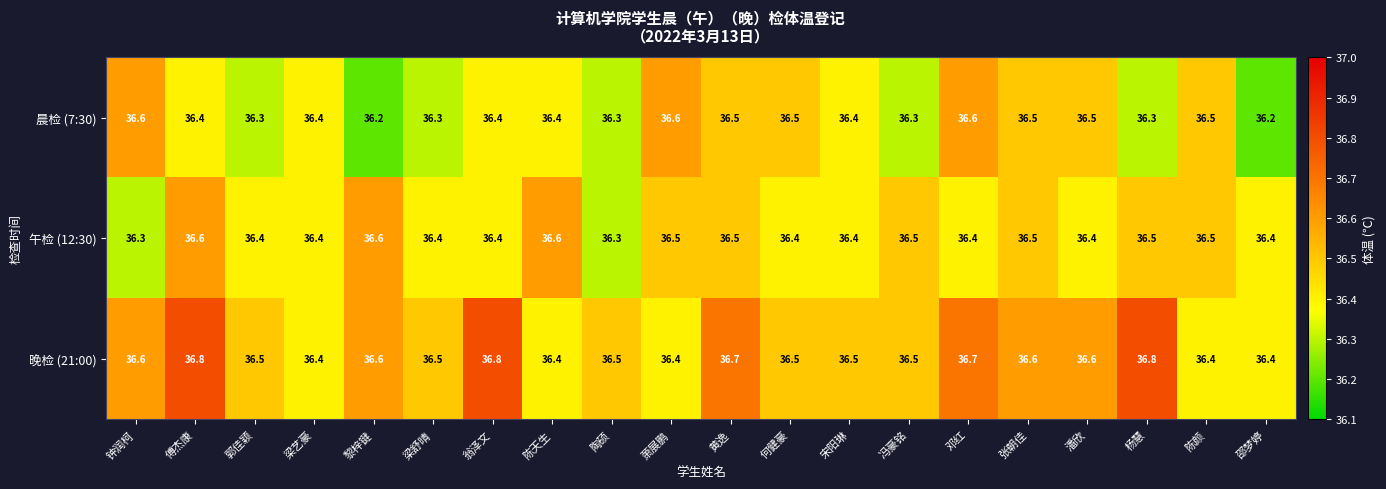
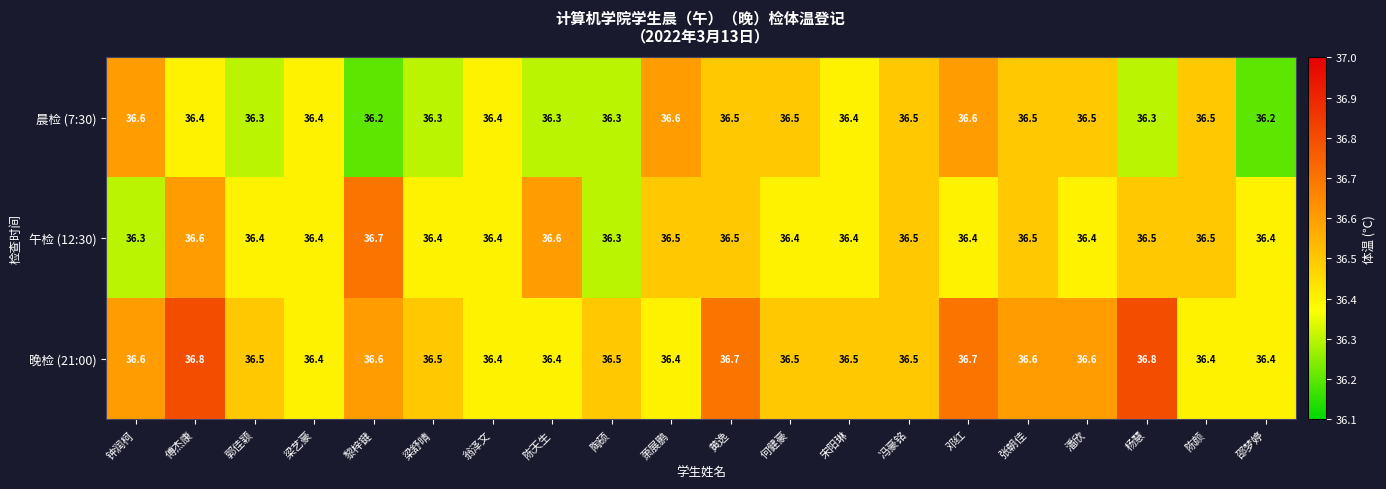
  {
    "晨检 (7:30)": {
      "钟润柯": 36.6,
      "傅杰康": 36.4,
      "郭佳颖": 36.3,
      "梁艺豪": 36.4,
      "黎梓键": 36.2,
      "梁舒晴": 36.3,
      "翁泽文": 36.4,
-     "陈天生": 36.4,
+     "陈天生": 36.3,
      "陶硕": 36.3,
      "萧展鹏": 36.6,
      "黄逸": 36.5,
      "何健豪": 36.5,
      "宋阳琳": 36.4,
-     "冯豪铭": 36.3,
+     "冯豪铭": 36.5,
      "邓红": 36.6,
      "张朝佳": 36.5,
      "潘欣": 36.5,
      "杨慧": 36.3,
      "陈颜": 36.5,
      "邵梦婷": 36.2
    },
    "午检 (12:30)": {
      "钟润柯": 36.3,
      "傅杰康": 36.6,
      "郭佳颖": 36.4,
      "梁艺豪": 36.4,
-     "黎梓键": 36.6,
+     "黎梓键": 36.7,
      "梁舒晴": 36.4,
      "翁泽文": 36.4,
      "陈天生": 36.6,
      "陶硕": 36.3,
      "萧展鹏": 36.5,
      "黄逸": 36.5,
      "何健豪": 36.4,
      "宋阳琳": 36.4,
      "冯豪铭": 36.5,
      "邓红": 36.4,
      "张朝佳": 36.5,
      "潘欣": 36.4,
      "杨慧": 36.5,
      "陈颜": 36.5,
      "邵梦婷": 36.4
    },
    "晚检 (21:00)": {
      "钟润柯": 36.6,
      "傅杰康": 36.8,
      "郭佳颖": 36.5,
      "梁艺豪": 36.4,
      "黎梓键": 36.6,
      "梁舒晴": 36.5,
-     "翁泽文": 36.8,
+     "翁泽文": 36.4,
      "陈天生": 36.4,
      "陶硕": 36.5,
      "萧展鹏": 36.4,
      "黄逸": 36.7,
      "何健豪": 36.5,
      "宋阳琳": 36.5,
      "冯豪铭": 36.5,
      "邓红": 36.7,
      "张朝佳": 36.6,
      "潘欣": 36.6,
      "杨慧": 36.8,
      "陈颜": 36.4,
      "邵梦婷": 36.4
    }
  }
